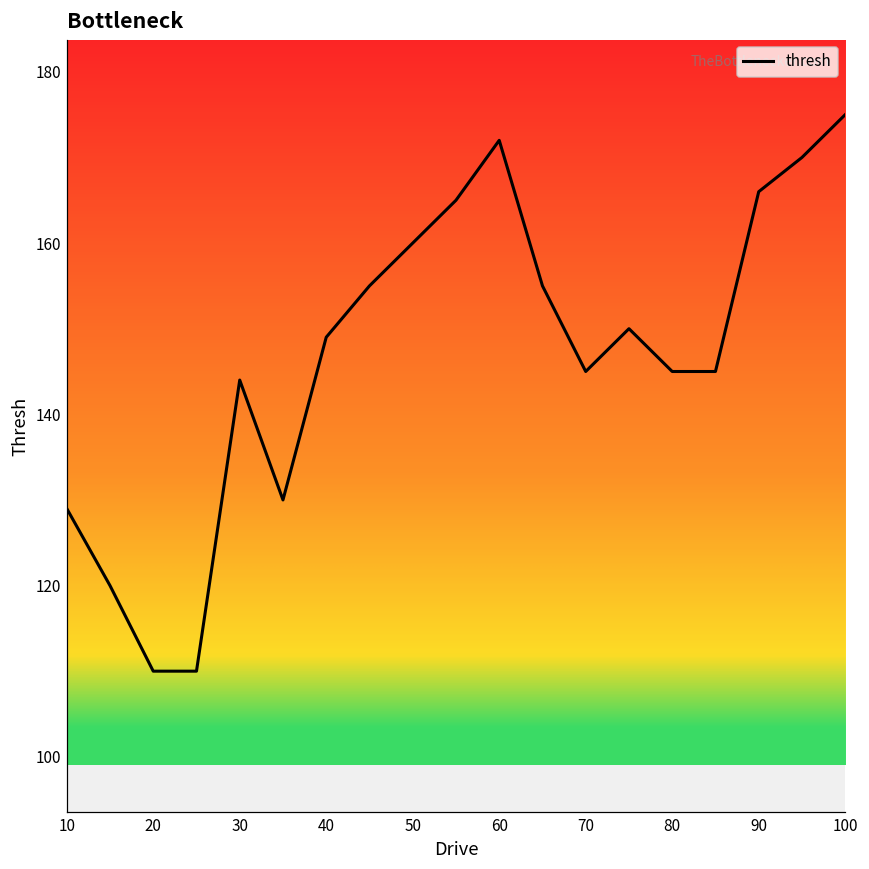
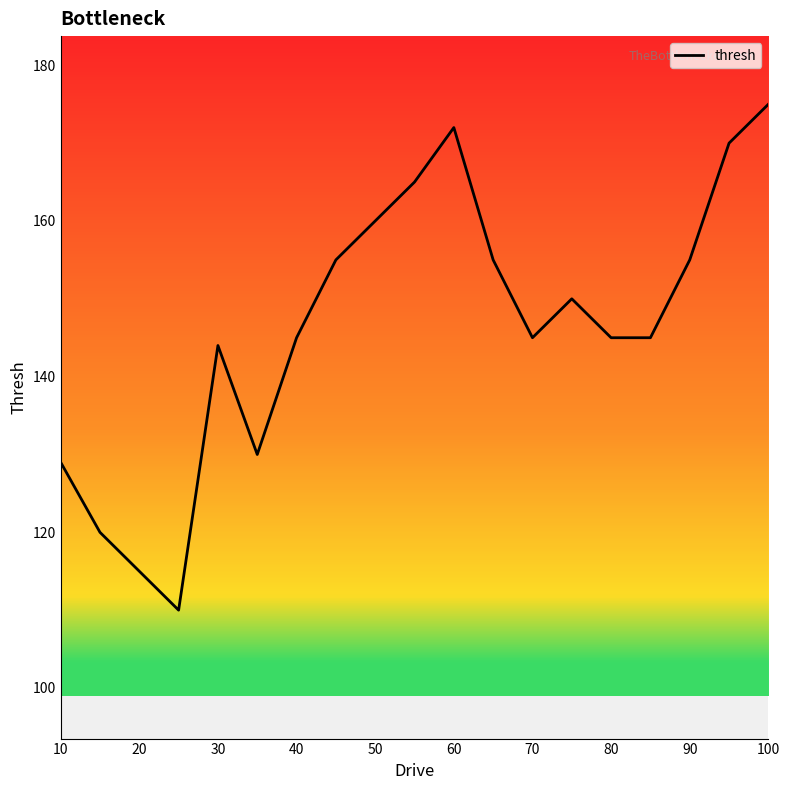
  {
    "10": 129,
-   "20": 110,
+   "20": 115,
    "30": 144,
-   "40": 149,
+   "40": 145,
    "50": 160,
    "60": 172,
    "70": 145,
    "80": 145,
-   "90": 166,
+   "90": 155,
    "100": 175
  }
